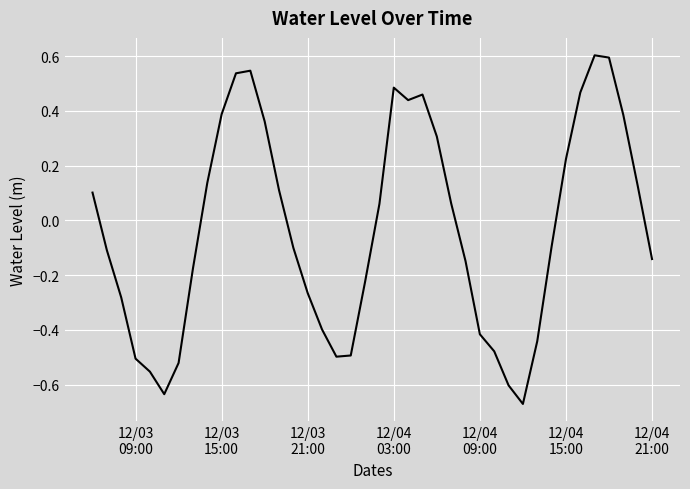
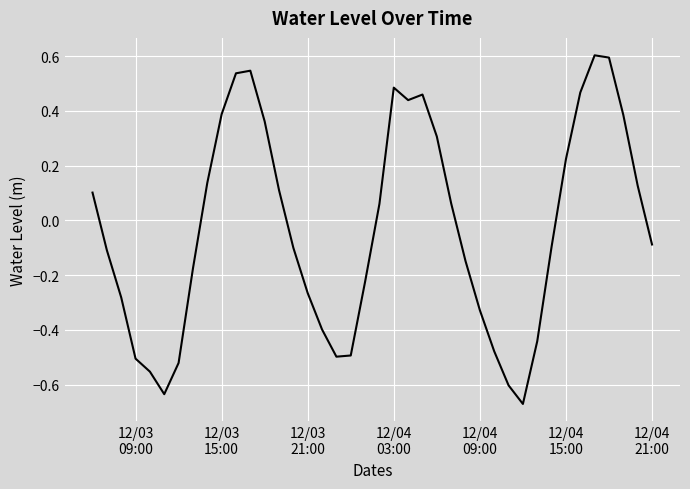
  {
    "12/03 09:00": -0.51,
    "12/03 15:00": 0.39,
    "12/03 21:00": -0.27,
    "12/04 03:00": 0.49,
-   "12/04 09:00": -0.42,
+   "12/04 09:00": -0.33,
    "12/04 15:00": 0.22,
-   "12/04 21:00": -0.14
+   "12/04 21:00": -0.09
  }
